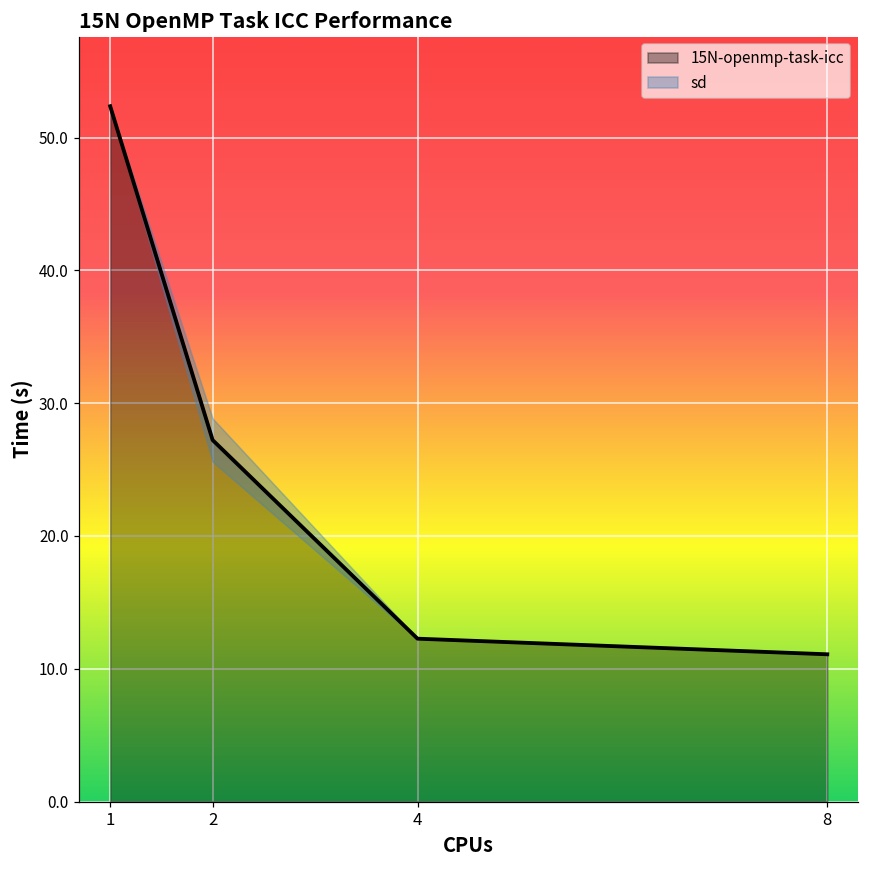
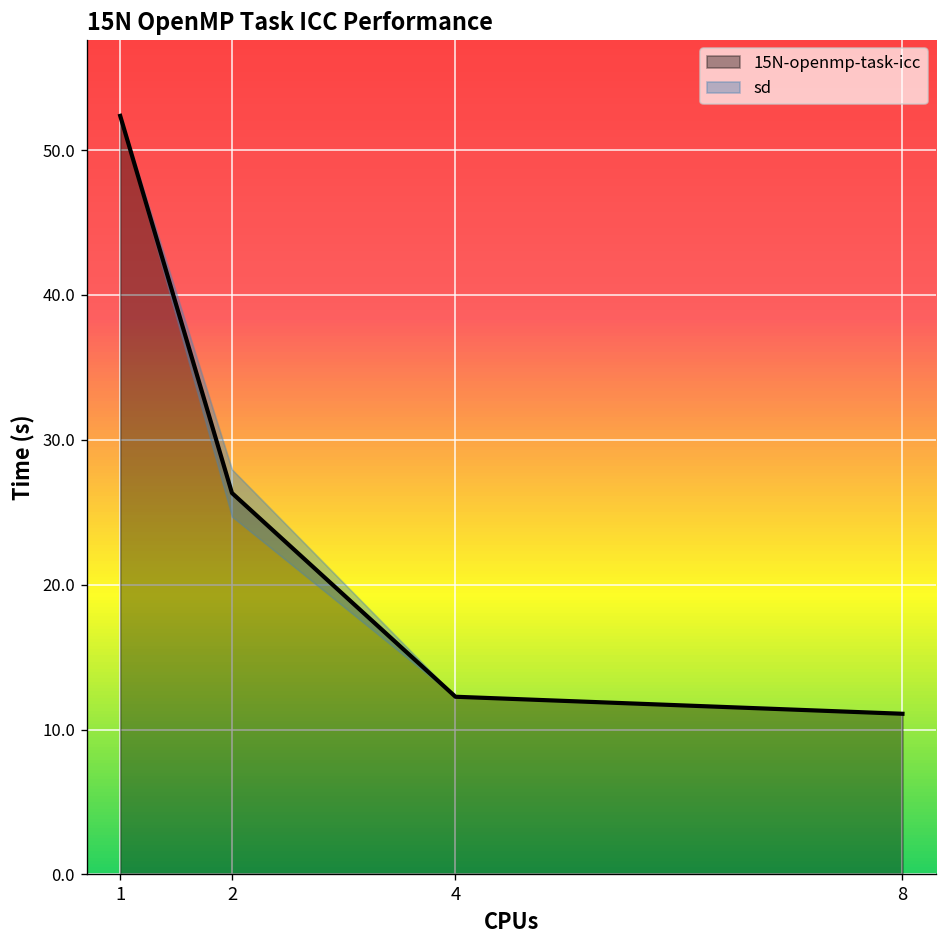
  {
    "15N-openmp-task-icc": {
-     "2": 27.2
+     "2": 26.3
    }
  }
